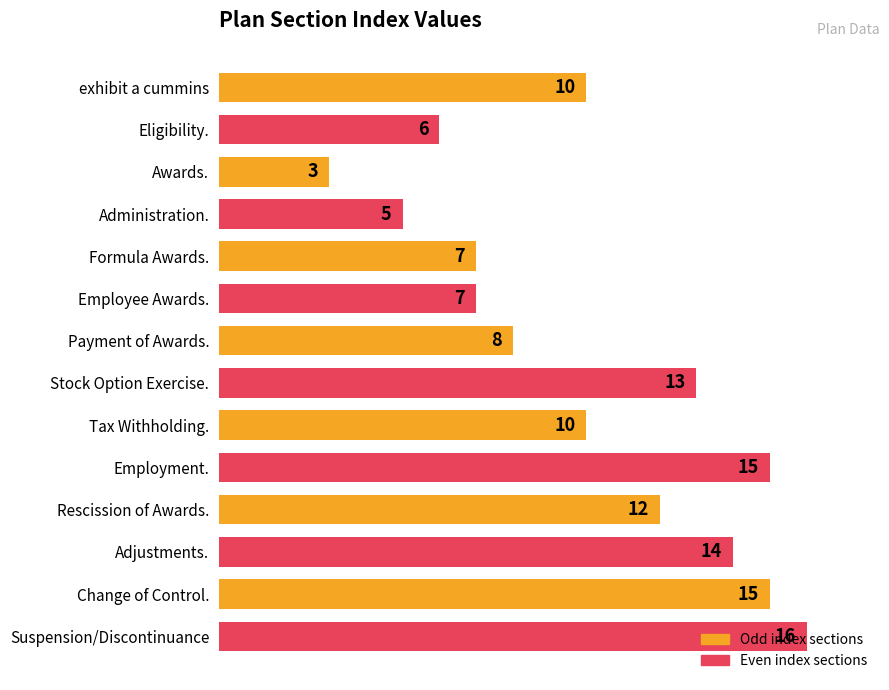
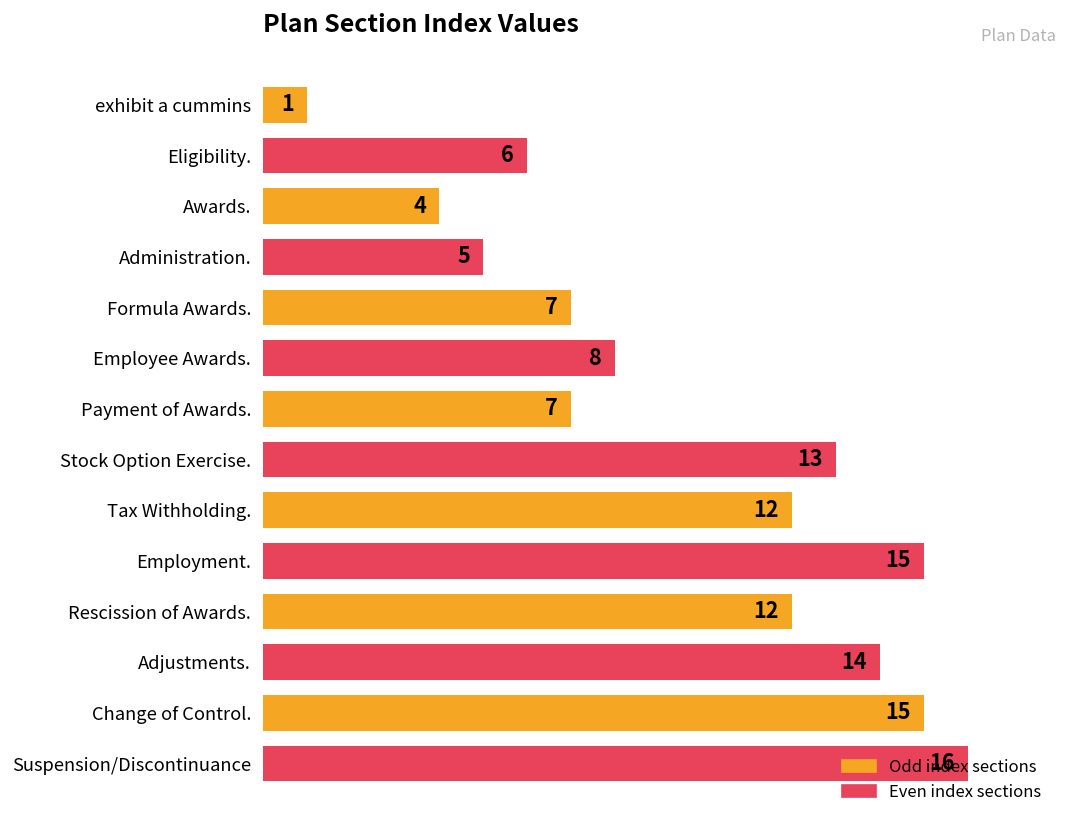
  {
-   "exhibit a cummins": 10,
+   "exhibit a cummins": 1,
    "Eligibility.": 6,
-   "Awards.": 3,
+   "Awards.": 4,
    "Administration.": 5,
    "Formula Awards.": 7,
-   "Employee Awards.": 7,
-   "Payment of Awards.": 8,
+   "Employee Awards.": 8,
+   "Payment of Awards.": 7,
    "Stock Option Exercise.": 13,
-   "Tax Withholding.": 10,
+   "Tax Withholding.": 12,
    "Employment.": 15,
    "Rescission of Awards.": 12,
    "Adjustments.": 14,
    "Change of Control.": 15,
    "Suspension/Discontinuance": 16
  }
